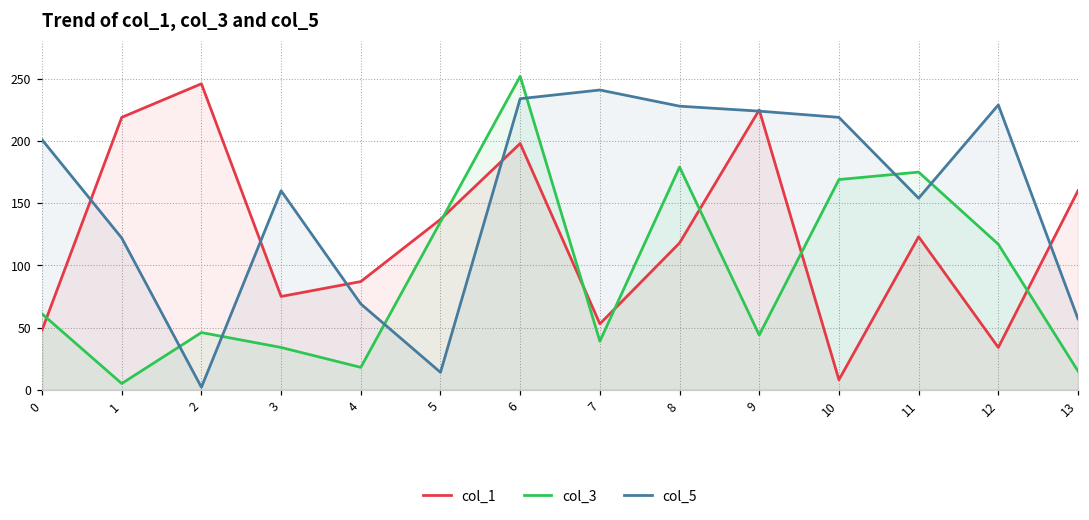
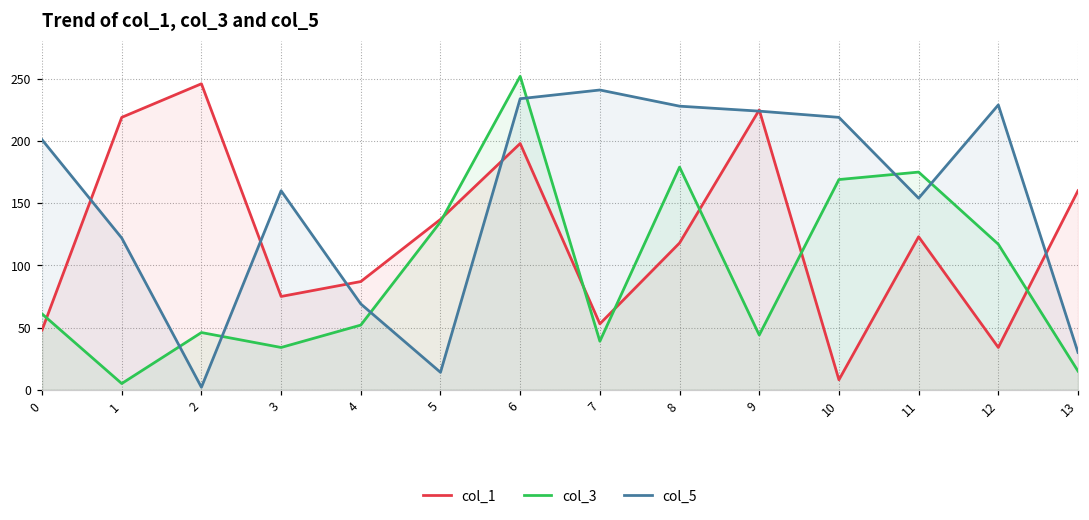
  {
    "col_1": {
      "0": 48,
      "1": 219,
      "2": 246,
      "3": 75,
      "4": 87,
      "6": 198,
      "7": 53,
      "8": 118,
      "10": 8,
      "11": 123,
      "12": 34,
      "13": 160
    },
    "col_3": {
      "0": 61,
      "1": 5,
      "2": 46,
      "3": 34,
-     "4": 18,
+     "4": 52,
      "6": 252,
      "7": 39,
      "8": 179,
      "9": 44,
      "10": 169,
      "11": 175,
      "12": 117,
      "13": 15
    },
    "col_5": {
      "0": 201,
      "1": 122,
      "2": 2,
      "3": 160,
      "4": 69,
      "5": 14,
      "6": 234,
      "7": 241,
      "8": 228,
      "10": 219,
      "11": 154,
      "12": 229,
-     "13": 57
+     "13": 30
    }
  }
